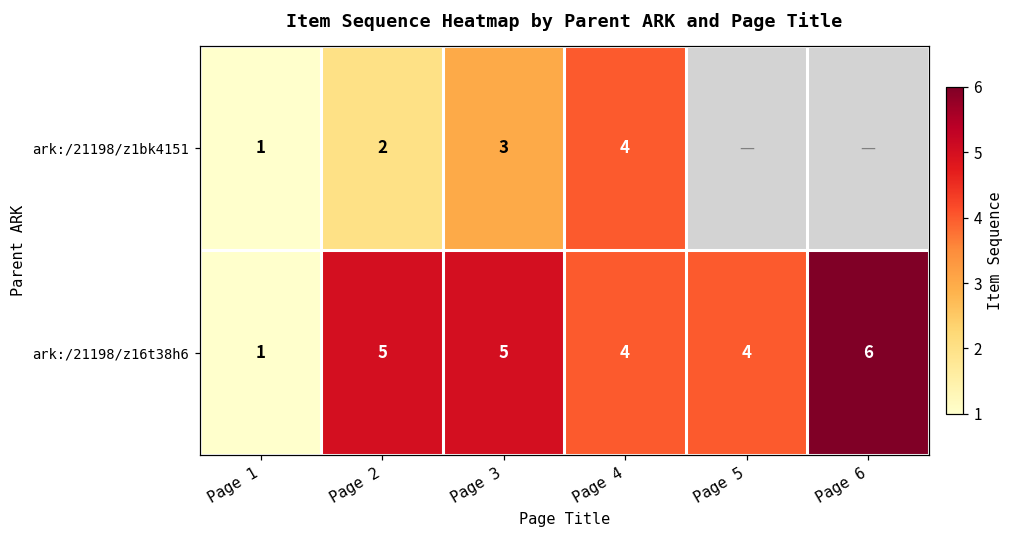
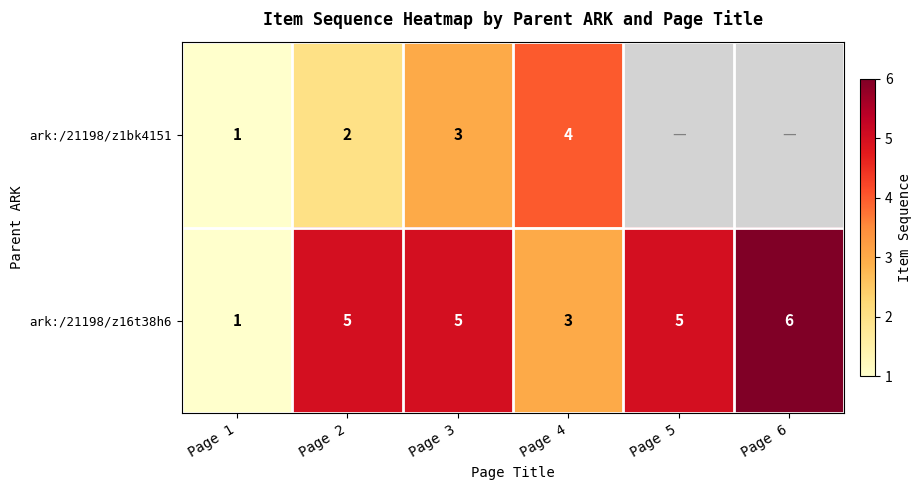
  {
    "ark:/21198/z1bk4151": {
      "Page 1": 1,
      "Page 2": 2,
      "Page 3": 3,
      "Page 4": 4
    },
    "ark:/21198/z16t38h6": {
      "Page 1": 1,
      "Page 2": 5,
      "Page 3": 5,
-     "Page 4": 4,
-     "Page 5": 4,
+     "Page 4": 3,
+     "Page 5": 5,
      "Page 6": 6
    }
  }
